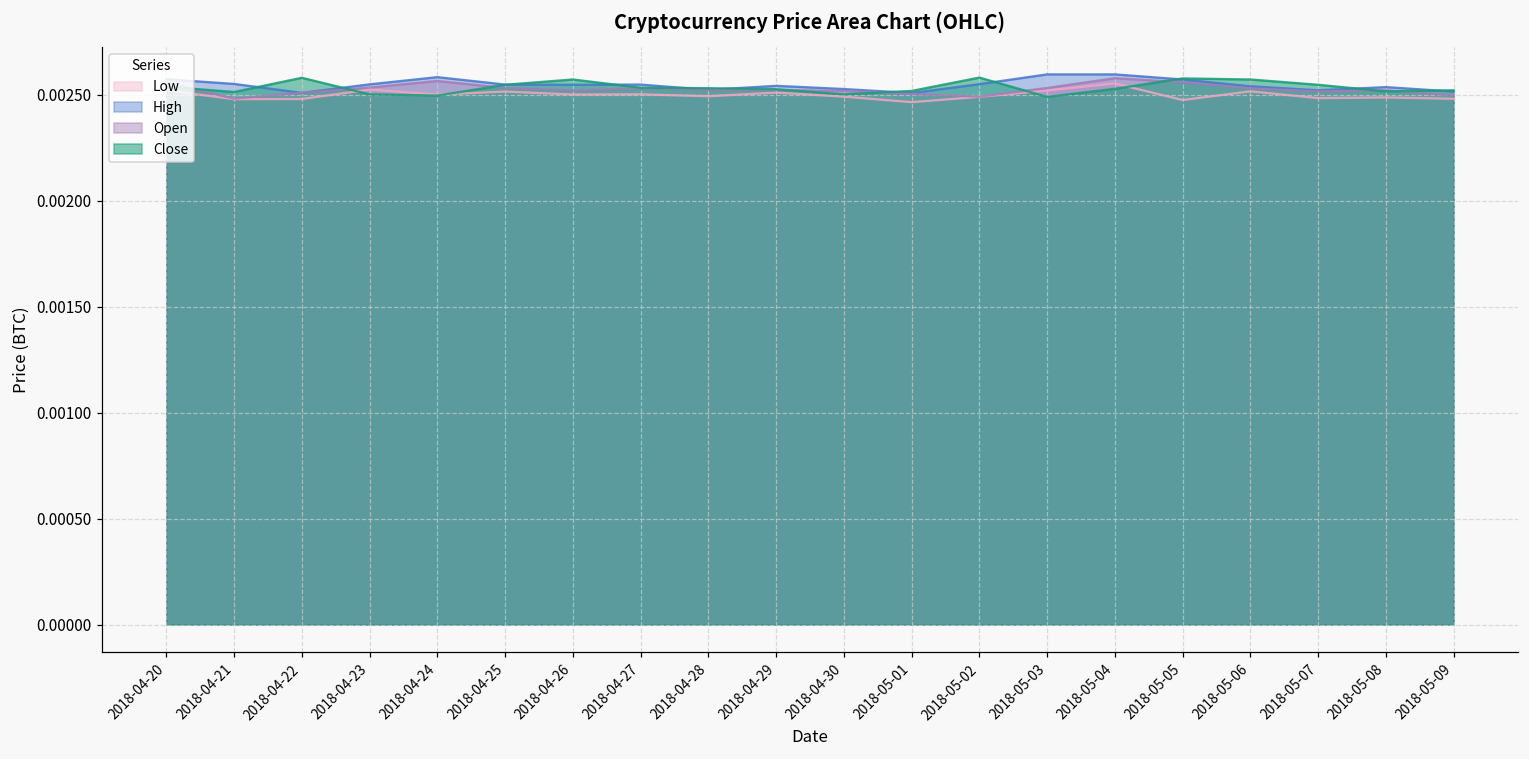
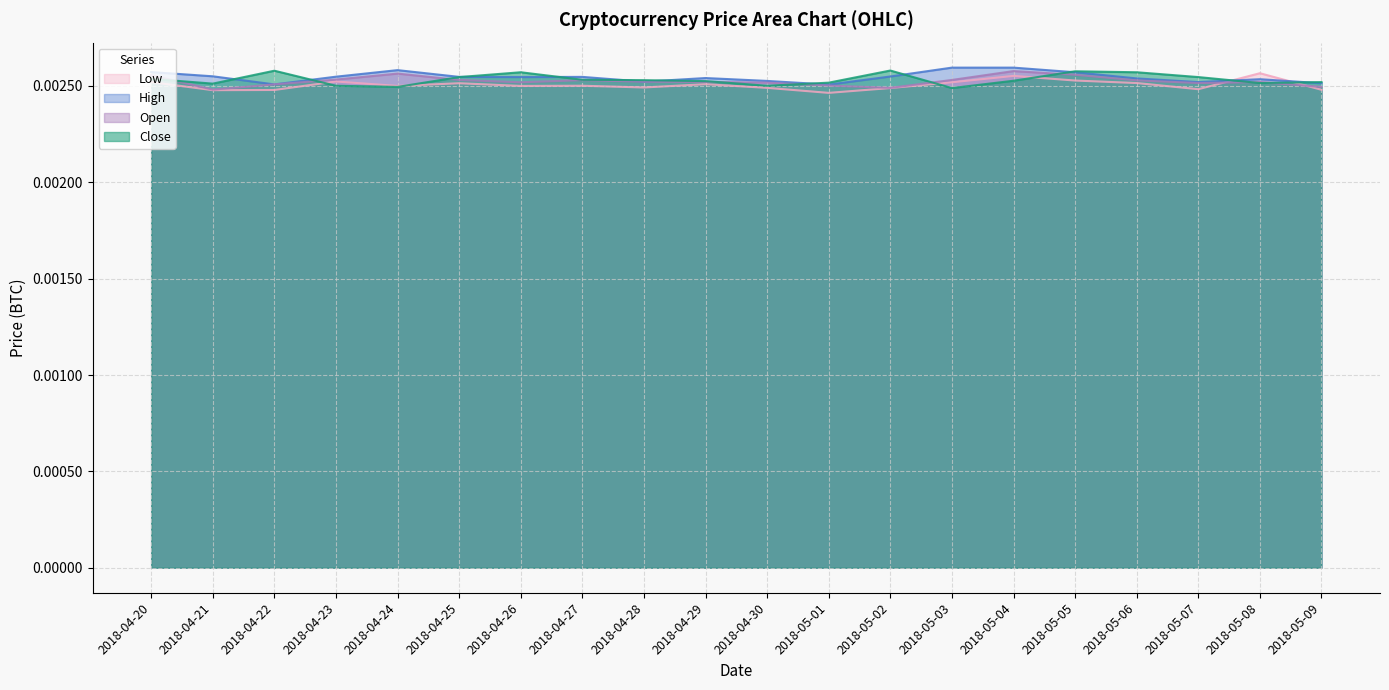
  {
    "Low": {
      "2018-04-22": 0.00248,
      "2018-04-25": 0.00251,
      "2018-04-26": 0.00250,
      "2018-04-27": 0.00250,
      "2018-04-28": 0.00249,
      "2018-05-01": 0.00246,
      "2018-05-04": 0.00255,
-     "2018-05-05": 0.00247,
+     "2018-05-05": 0.00253,
      "2018-05-06": 0.00252,
      "2018-05-07": 0.00248,
-     "2018-05-08": 0.00249,
+     "2018-05-08": 0.00257,
      "2018-05-09": 0.00248
    },
    "Close": {
      "2018-04-21": 0.00251,
      "2018-04-22": 0.00258,
      "2018-04-23": 0.00250,
      "2018-04-26": 0.00257,
      "2018-05-02": 0.00258,
      "2018-05-03": 0.00249,
      "2018-05-04": 0.00253,
      "2018-05-06": 0.00257,
      "2018-05-07": 0.00255
    }
  }
